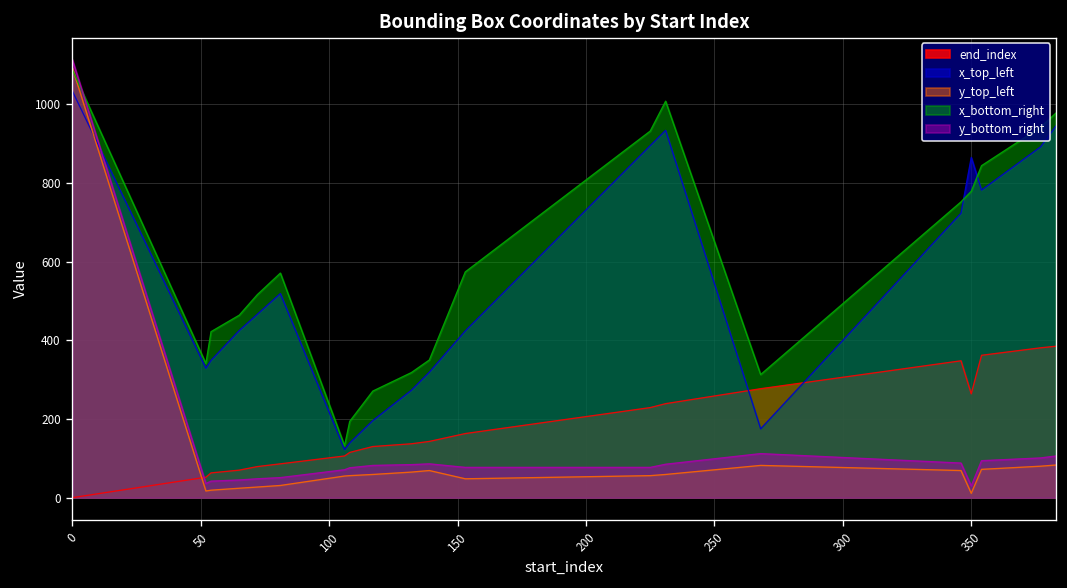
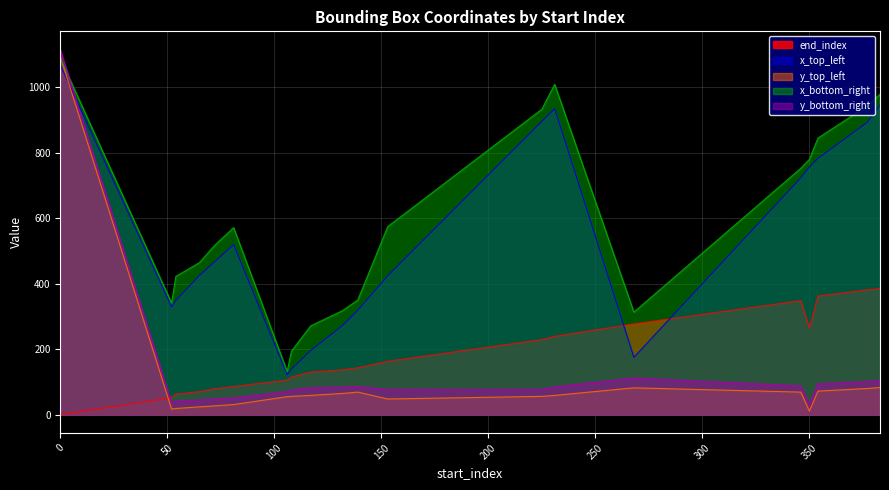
  {
    "end_index": {
      "0": 0,
      "350": 260
    },
    "x_top_left": {
-     "0": 1030,
-     "350": 870
+     "0": 1070,
+     "350": 760
    },
    "y_top_left": {
      "350": 10
    },
    "x_bottom_right": {
      "350": 780
    },
    "y_bottom_right": {
      "0": 1110,
      "350": 30
    }
  }
